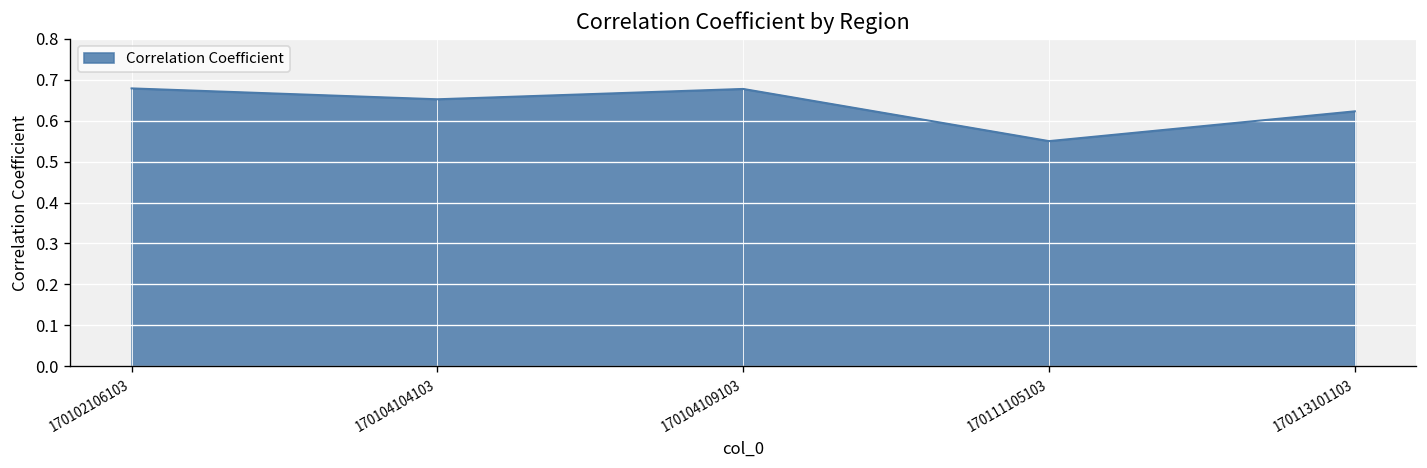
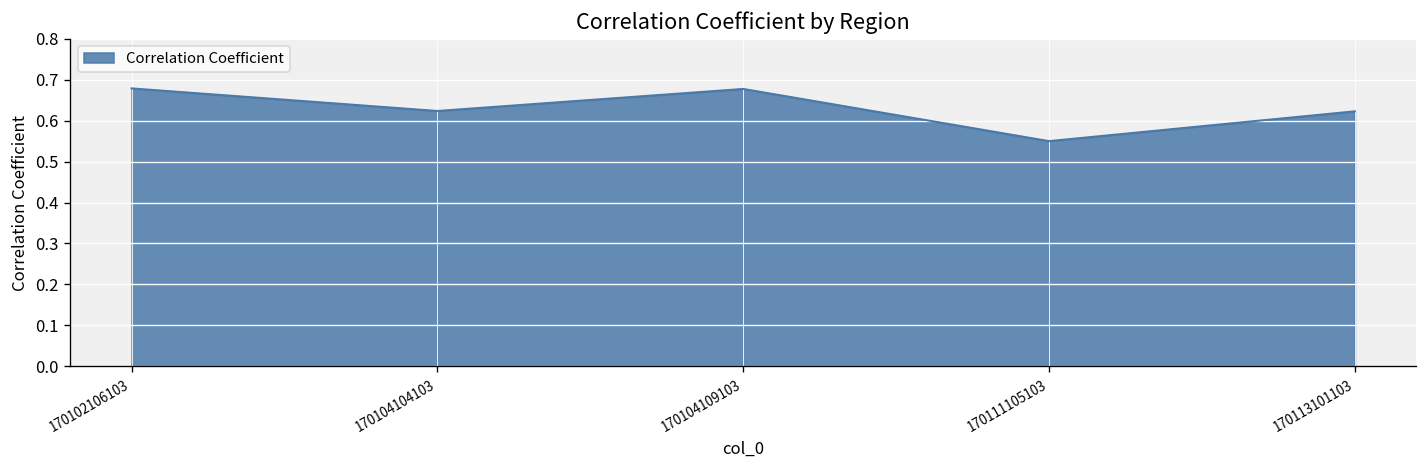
  {
    "170102106103": 0.68,
-   "170104104103": 0.65,
+   "170104104103": 0.62,
    "170104109103": 0.68,
    "170111105103": 0.55,
    "170113101103": 0.62
  }
